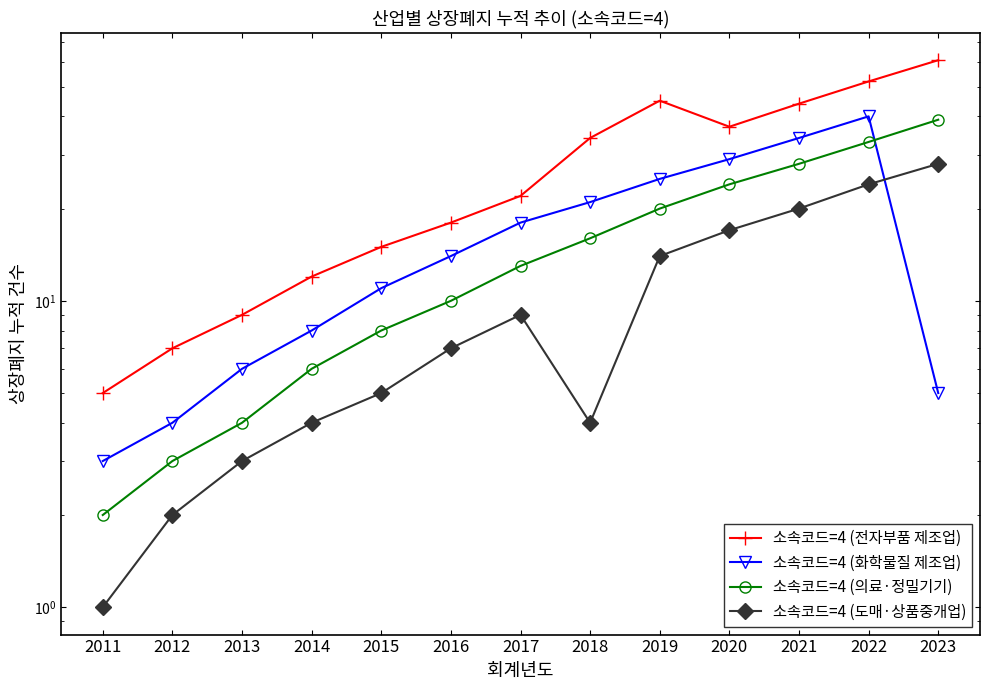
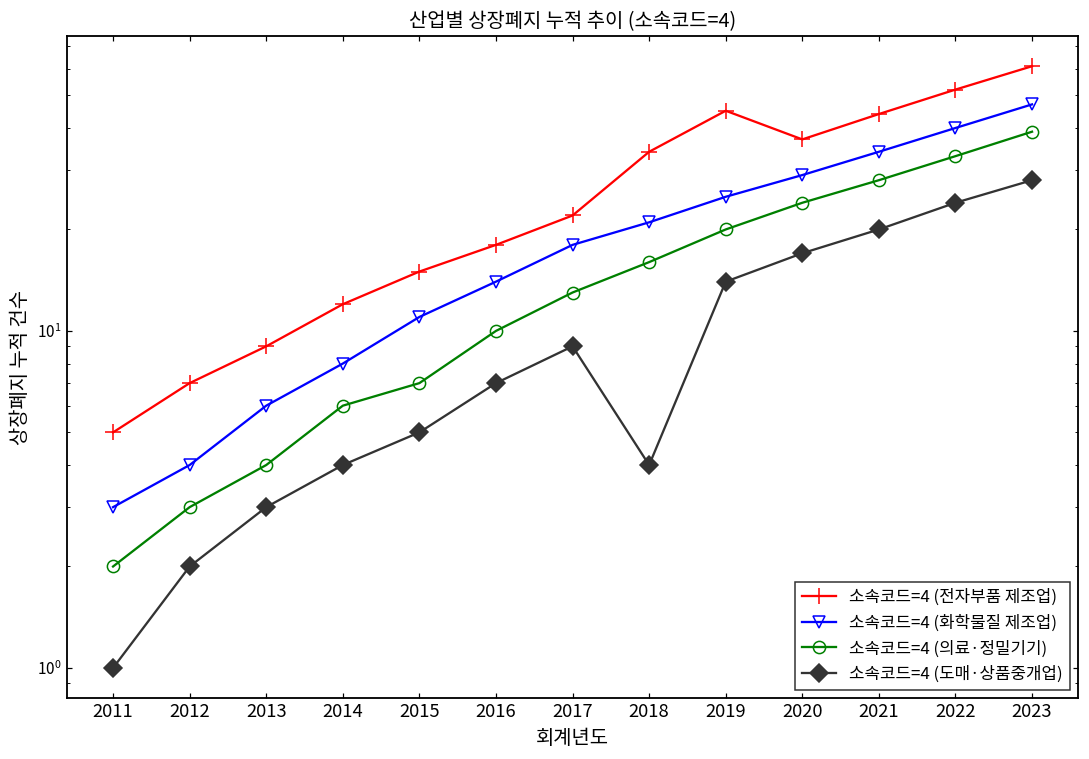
  {
    "소속코드=4 (전자부품 제조업)": {
      "2011": 5,
      "2012": 7,
      "2013": 9,
      "2014": 12,
      "2015": 15,
      "2016": 18,
      "2017": 22,
      "2018": 34,
      "2019": 45,
      "2020": 37,
      "2021": 44,
      "2022": 52,
      "2023": 61
    },
    "소속코드=4 (화학물질 제조업)": {
      "2011": 3,
      "2012": 4,
      "2013": 6,
      "2014": 8,
      "2015": 11,
      "2016": 14,
      "2017": 18,
      "2018": 21,
      "2019": 25,
      "2020": 29,
      "2021": 34,
      "2022": 40,
-     "2023": 5
+     "2023": 47
    },
    "소속코드=4 (의료·정밀기기)": {
      "2011": 2,
      "2012": 3,
      "2013": 4,
      "2014": 6,
-     "2015": 8,
+     "2015": 7,
      "2016": 10,
      "2017": 13,
      "2018": 16,
      "2019": 20,
      "2020": 24,
      "2021": 28,
      "2022": 33,
      "2023": 39
    },
    "소속코드=4 (도매·상품중개업)": {
      "2011": 1,
      "2012": 2,
      "2013": 3,
      "2014": 4,
      "2015": 5,
      "2016": 7,
      "2017": 9,
      "2018": 4,
      "2019": 14,
      "2020": 17,
      "2021": 20,
      "2022": 24,
      "2023": 28
    }
  }
